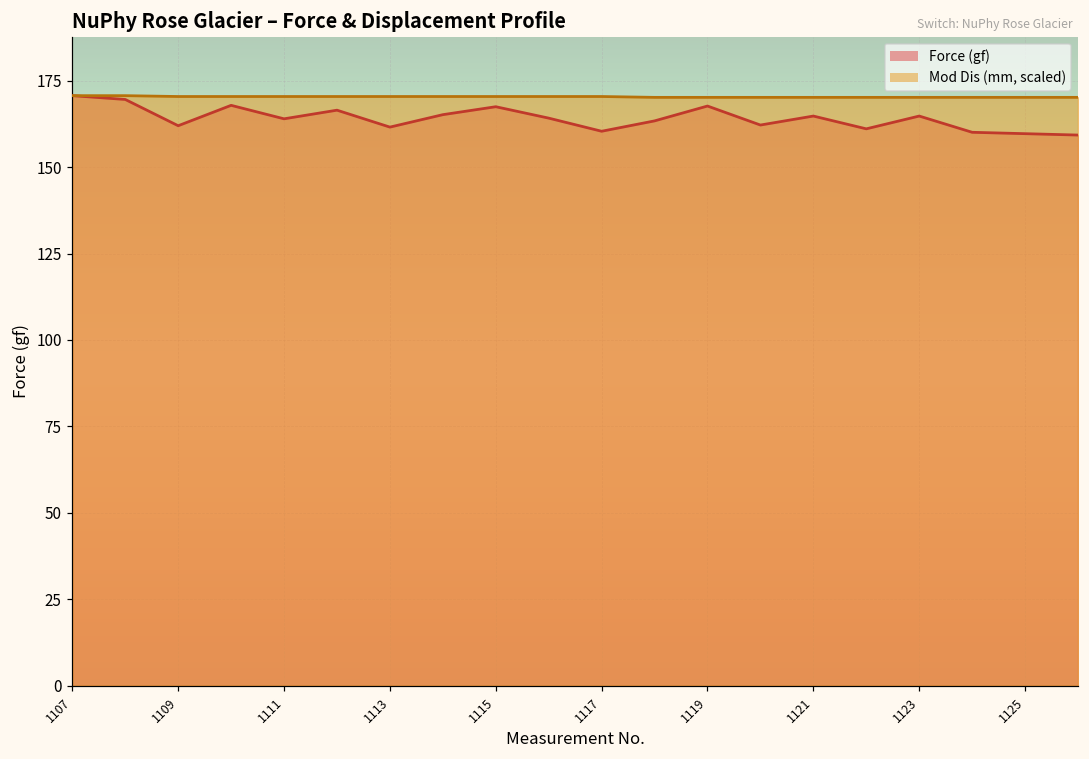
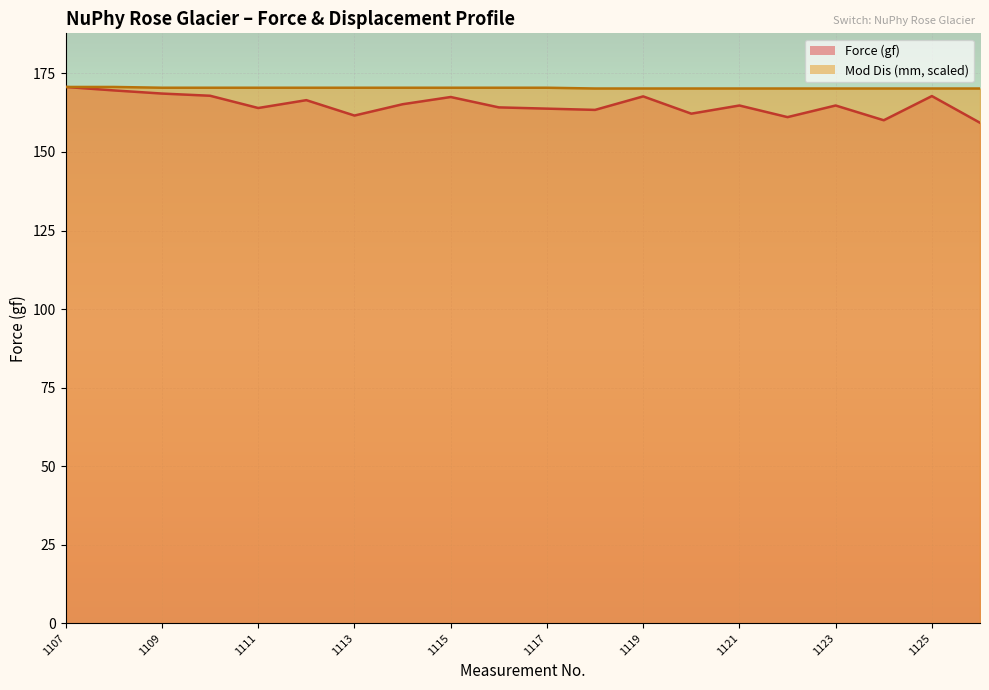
  {
    "Force (gf)": {
-     "1109": 162,
+     "1109": 169,
      "1111": 164,
      "1113": 162,
      "1115": 168,
-     "1117": 160,
+     "1117": 164,
      "1119": 168,
      "1121": 165,
      "1123": 165,
-     "1125": 160
+     "1125": 168
    },
    "Mod Dis (mm, scaled)": {
      "1109": 170,
      "1111": 170,
      "1113": 170,
      "1115": 170,
      "1117": 170,
      "1119": 170,
      "1121": 170,
      "1123": 170,
      "1125": 170
    }
  }
